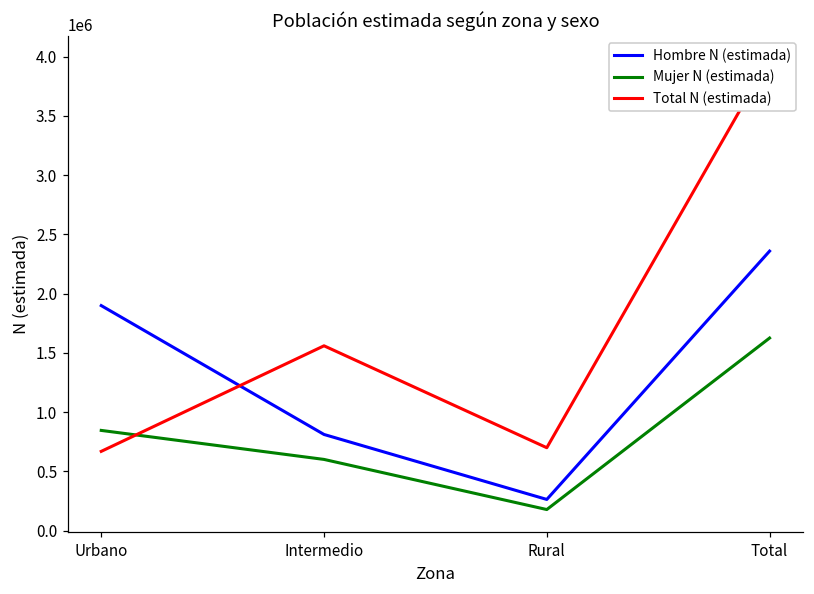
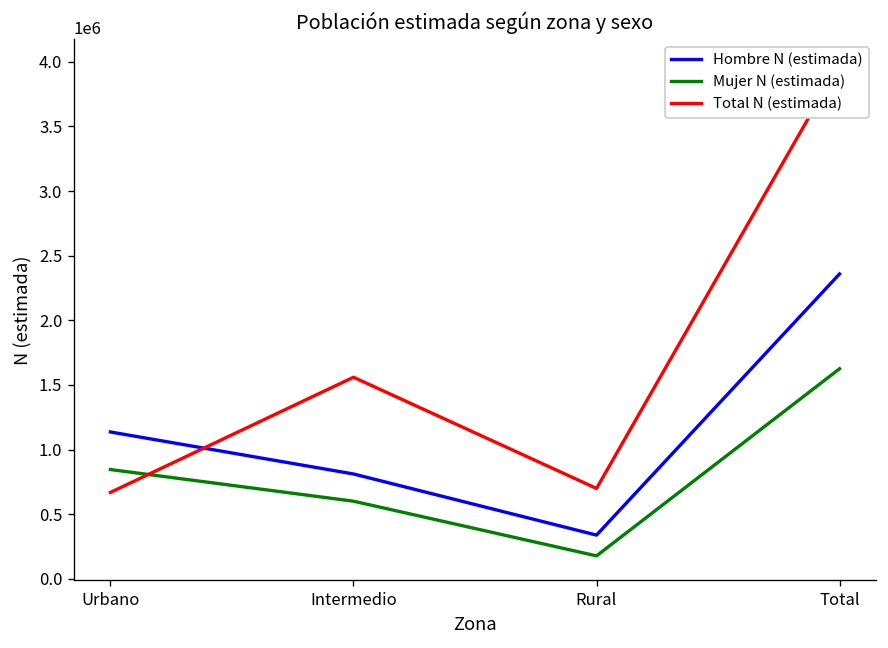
  {
    "Hombre N (estimada)": {
-     "Urbano": 1900000,
+     "Urbano": 1140000,
      "Intermedio": 810000,
-     "Rural": 260000,
+     "Rural": 340000,
      "Total": 2360000
    },
    "Mujer N (estimada)": {
      "Urbano": 850000,
      "Intermedio": 600000,
      "Rural": 180000,
      "Total": 1630000
    },
    "Total N (estimada)": {
      "Urbano": 670000,
      "Intermedio": 1560000,
      "Rural": 700000
    }
  }
